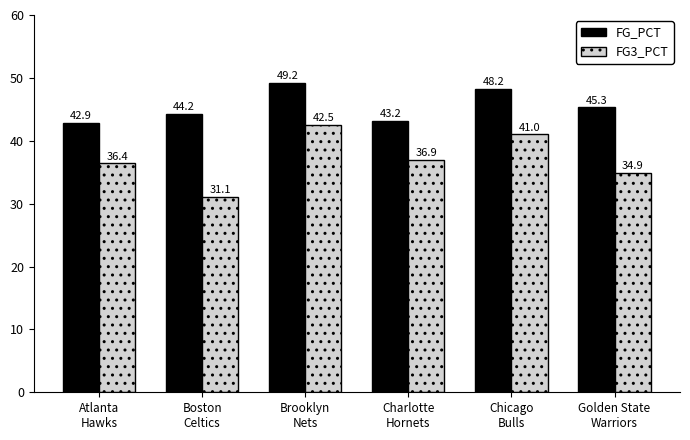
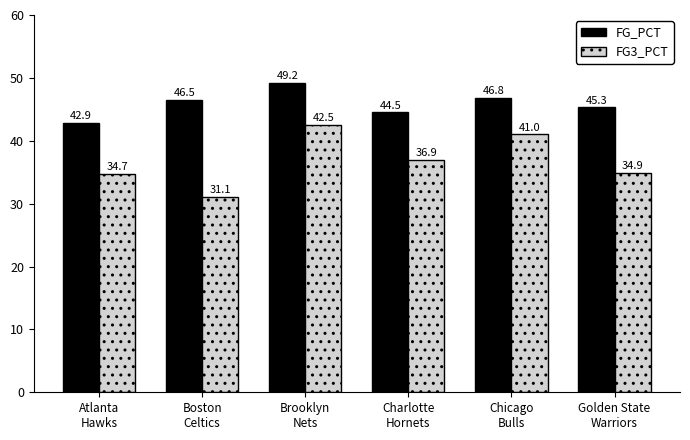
  {
    "FG_PCT": {
      "Atlanta Hawks": 42.9,
-     "Boston Celtics": 44.2,
+     "Boston Celtics": 46.5,
      "Brooklyn Nets": 49.2,
-     "Charlotte Hornets": 43.2,
-     "Chicago Bulls": 48.2,
+     "Charlotte Hornets": 44.5,
+     "Chicago Bulls": 46.8,
      "Golden State Warriors": 45.3
    },
    "FG3_PCT": {
-     "Atlanta Hawks": 36.4,
+     "Atlanta Hawks": 34.7,
      "Boston Celtics": 31.1,
      "Brooklyn Nets": 42.5,
      "Charlotte Hornets": 36.9,
      "Chicago Bulls": 41.0,
      "Golden State Warriors": 34.9
    }
  }
